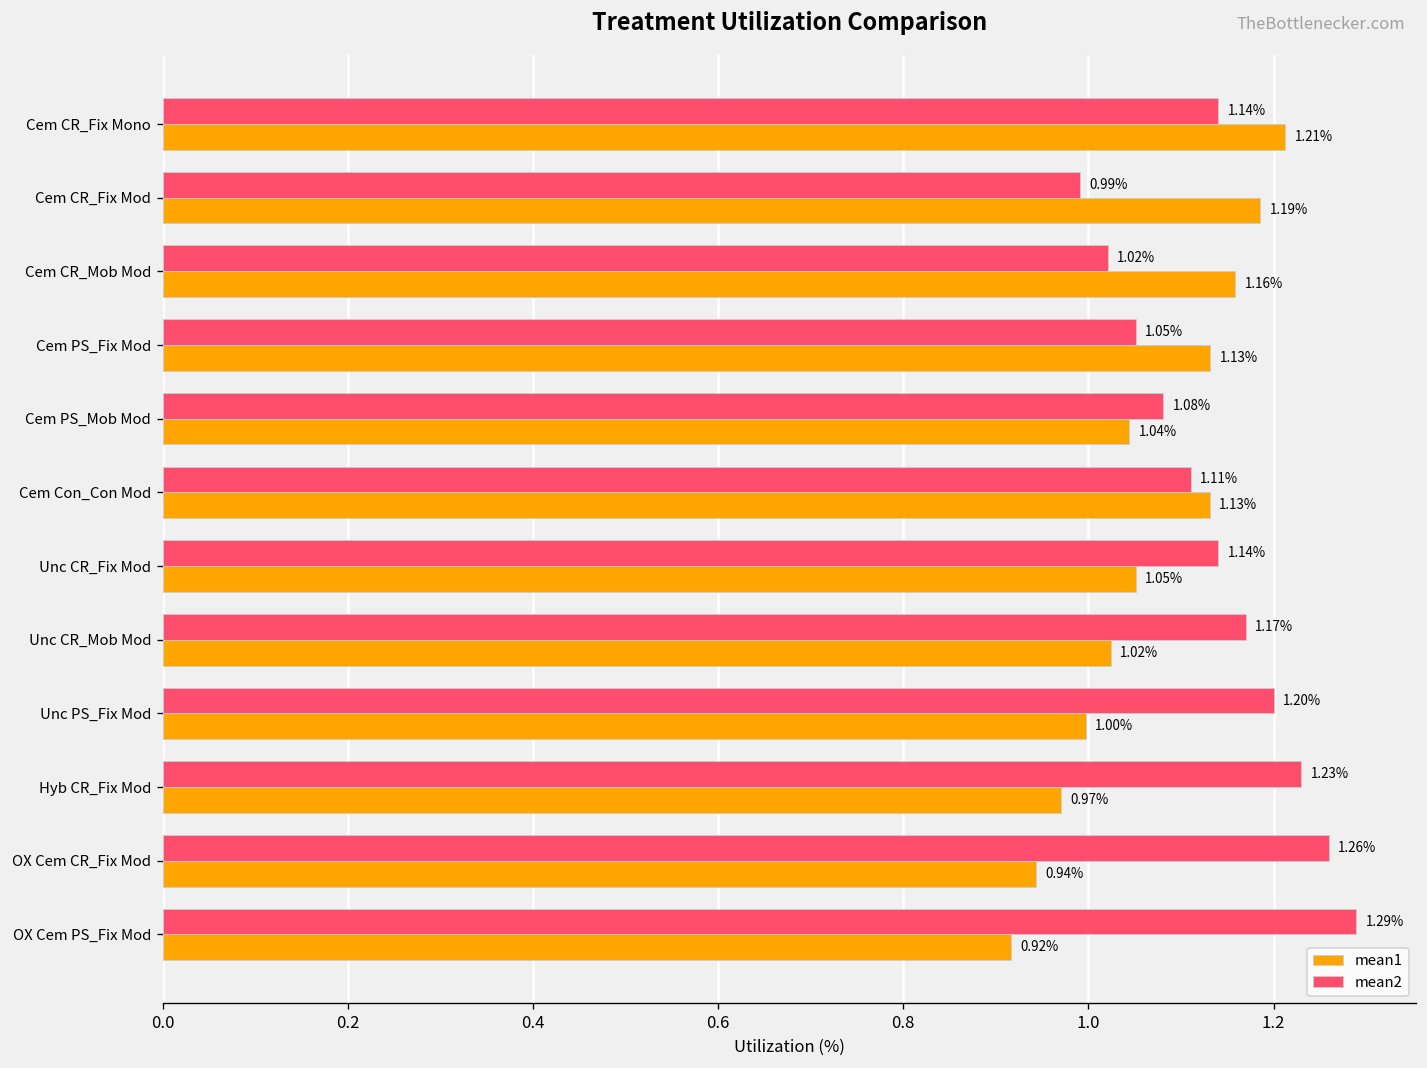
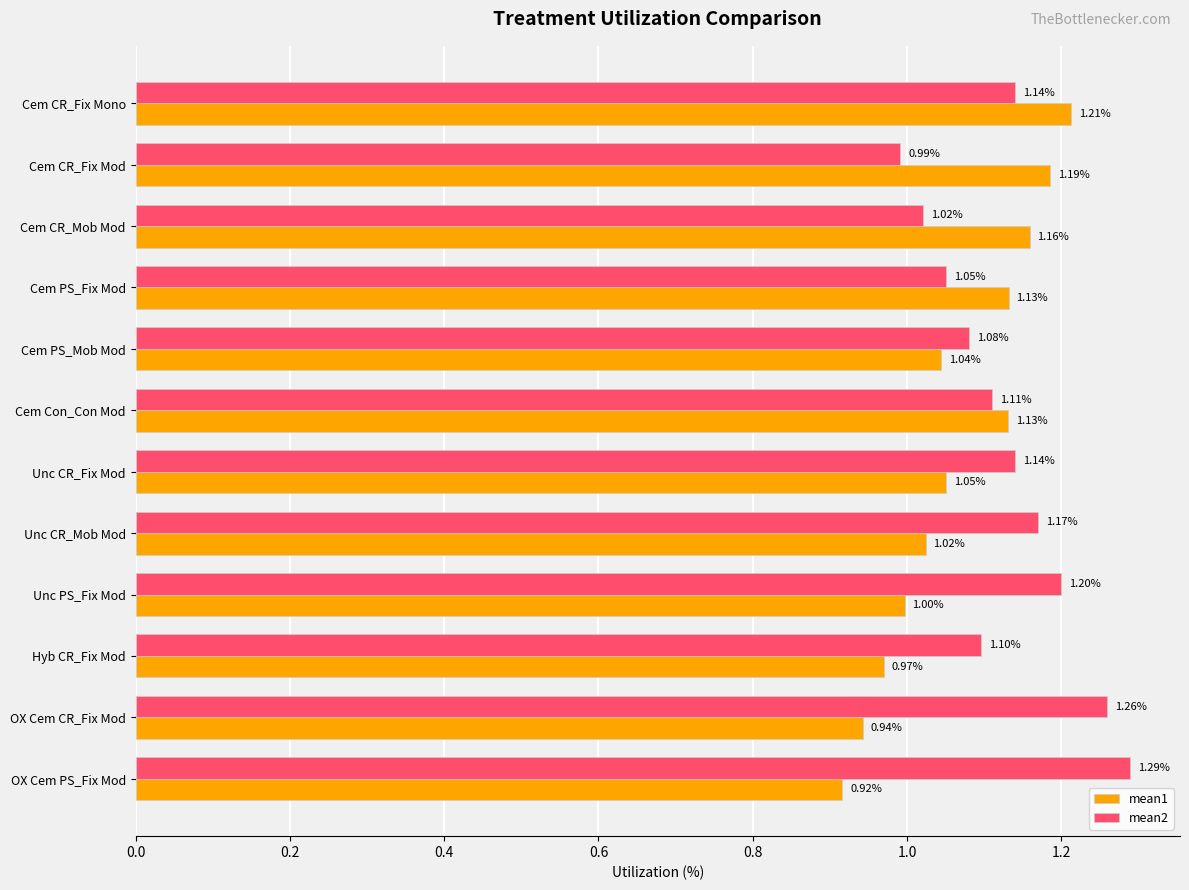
  {
    "mean1": {
      "Cem CR_Fix Mono": "1.21%",
      "Cem CR_Fix Mod": "1.19%",
      "Cem CR_Mob Mod": "1.16%",
      "Cem PS_Fix Mod": "1.13%",
      "Cem PS_Mob Mod": "1.04%",
      "Cem Con_Con Mod": "1.13%",
      "Unc CR_Fix Mod": "1.05%",
      "Unc CR_Mob Mod": "1.02%",
      "Unc PS_Fix Mod": "1.00%",
      "Hyb CR_Fix Mod": "0.97%",
      "OX Cem CR_Fix Mod": "0.94%",
      "OX Cem PS_Fix Mod": "0.92%"
    },
    "mean2": {
      "Cem CR_Fix Mono": "1.14%",
      "Cem CR_Fix Mod": "0.99%",
      "Cem CR_Mob Mod": "1.02%",
      "Cem PS_Fix Mod": "1.05%",
      "Cem PS_Mob Mod": "1.08%",
      "Cem Con_Con Mod": "1.11%",
      "Unc CR_Fix Mod": "1.14%",
      "Unc CR_Mob Mod": "1.17%",
      "Unc PS_Fix Mod": "1.20%",
-     "Hyb CR_Fix Mod": "1.23%",
+     "Hyb CR_Fix Mod": "1.10%",
      "OX Cem CR_Fix Mod": "1.26%",
      "OX Cem PS_Fix Mod": "1.29%"
    }
  }
